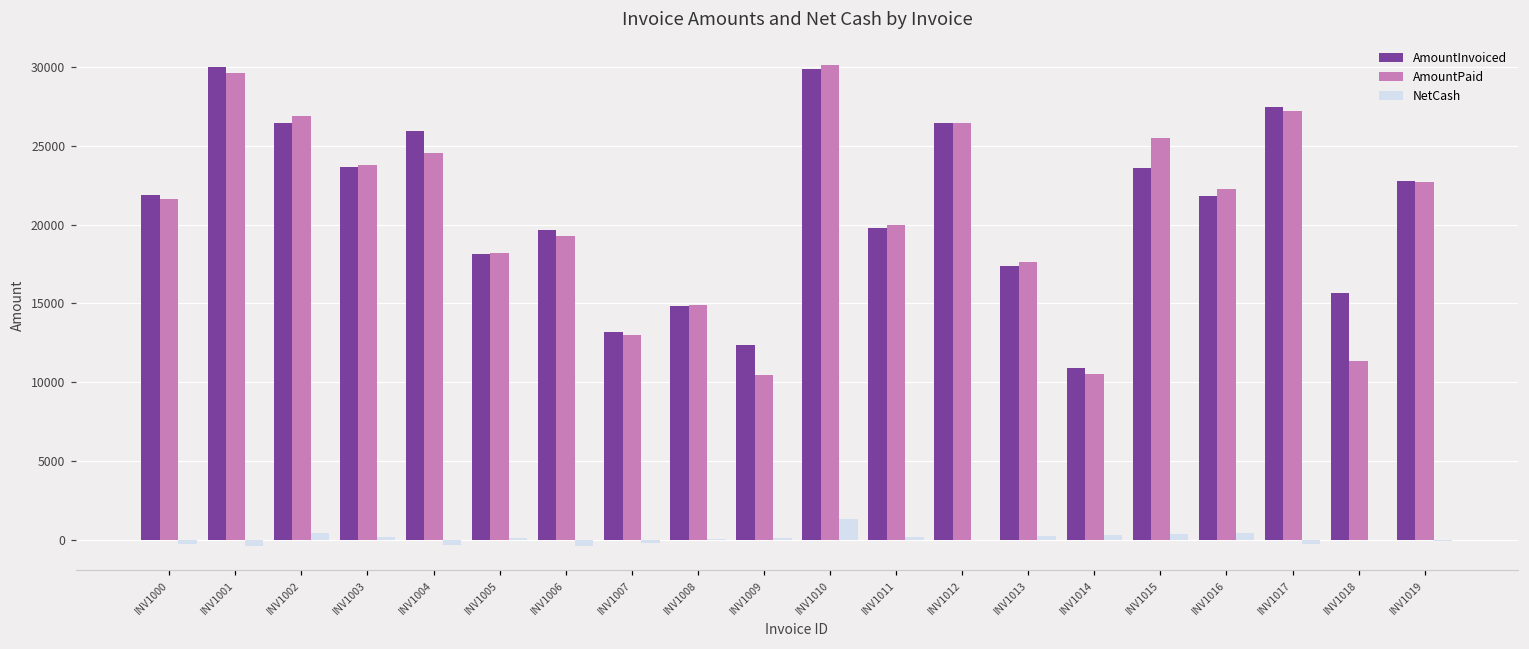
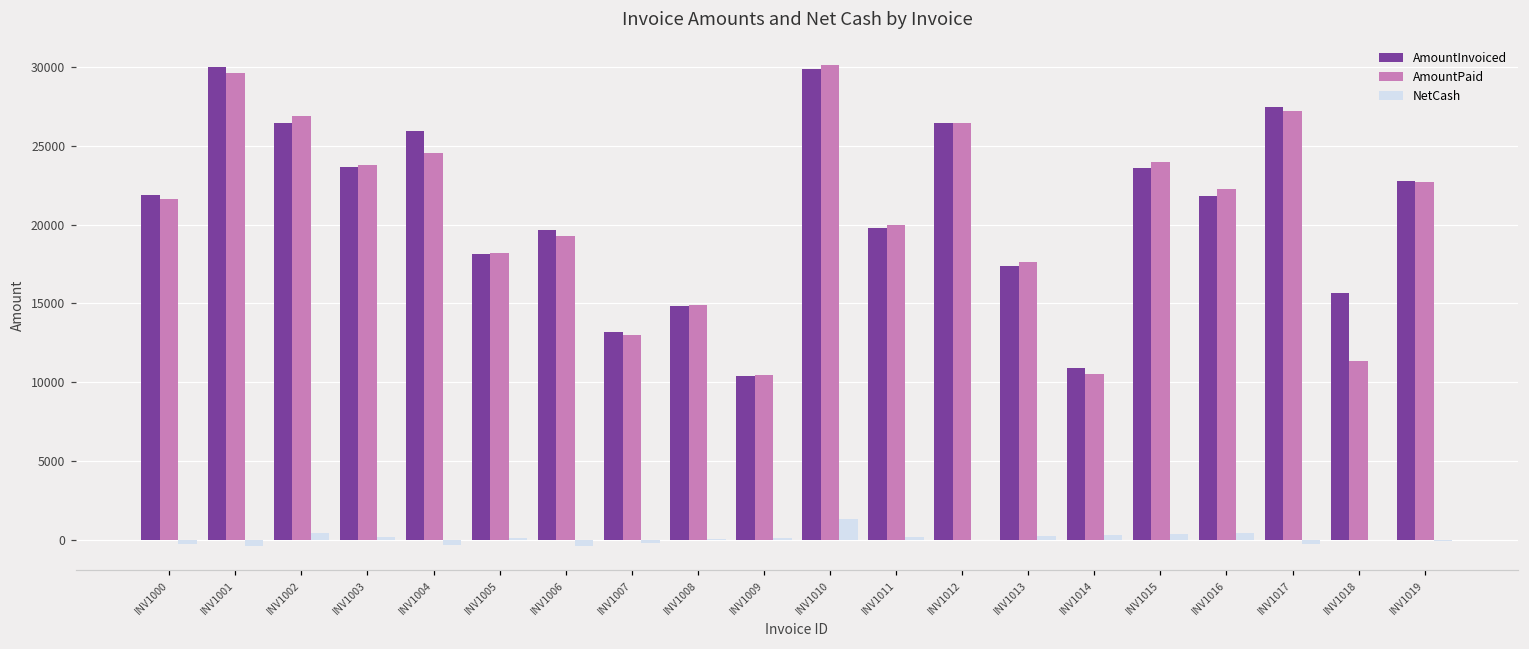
  {
    "AmountInvoiced": {
      "INV1000": 21900,
      "INV1001": 30000,
      "INV1002": 26400,
      "INV1003": 23600,
      "INV1004": 25900,
      "INV1005": 18100,
      "INV1006": 19700,
      "INV1007": 13200,
      "INV1008": 14800,
-     "INV1009": 12400,
+     "INV1009": 10400,
      "INV1010": 29900,
      "INV1011": 19800,
      "INV1012": 26500,
      "INV1013": 17400,
      "INV1014": 10900,
      "INV1015": 23600,
      "INV1016": 21800,
      "INV1017": 27500,
      "INV1018": 15700,
      "INV1019": 22800
    },
    "AmountPaid": {
      "INV1000": 21600,
      "INV1001": 29600,
      "INV1002": 26900,
      "INV1003": 23800,
      "INV1004": 24600,
      "INV1005": 18200,
      "INV1006": 19300,
      "INV1007": 13000,
      "INV1008": 14900,
      "INV1009": 10500,
      "INV1010": 30200,
      "INV1011": 20000,
      "INV1012": 26500,
      "INV1013": 17700,
      "INV1014": 10500,
-     "INV1015": 25500,
+     "INV1015": 24000,
      "INV1016": 22300,
      "INV1017": 27200,
      "INV1018": 11300,
      "INV1019": 22700
    },
    "NetCash": {
      "INV1000": -300,
      "INV1001": -400,
      "INV1002": 400,
      "INV1004": -300,
      "INV1006": -400,
      "INV1007": -200,
      "INV1010": 1300,
      "INV1013": 300,
      "INV1014": 300,
      "INV1015": 400,
      "INV1016": 400,
      "INV1017": -300
    }
  }
